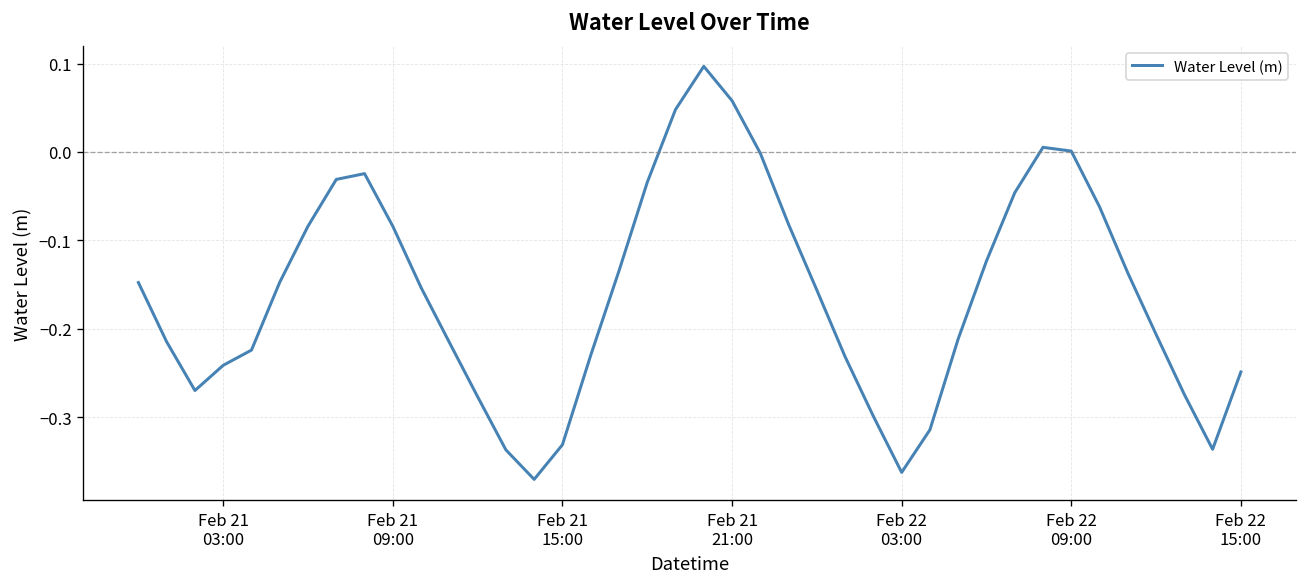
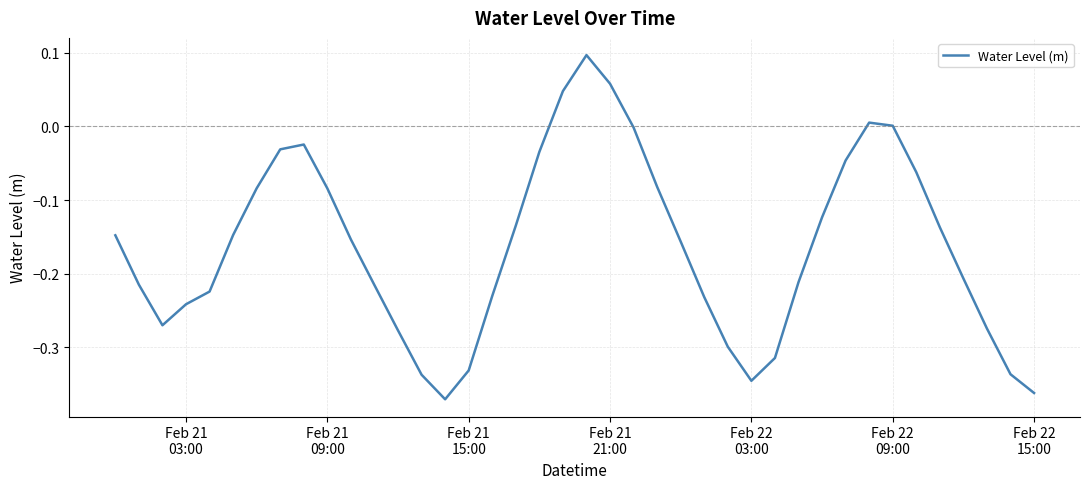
  {
    "Feb 21 03:00": -0.24,
    "Feb 21 09:00": -0.08,
    "Feb 21 15:00": -0.33,
    "Feb 21 21:00": 0.06,
-   "Feb 22 03:00": -0.36,
+   "Feb 22 03:00": -0.35,
    "Feb 22 09:00": 0.00,
-   "Feb 22 15:00": -0.25
+   "Feb 22 15:00": -0.36
  }
